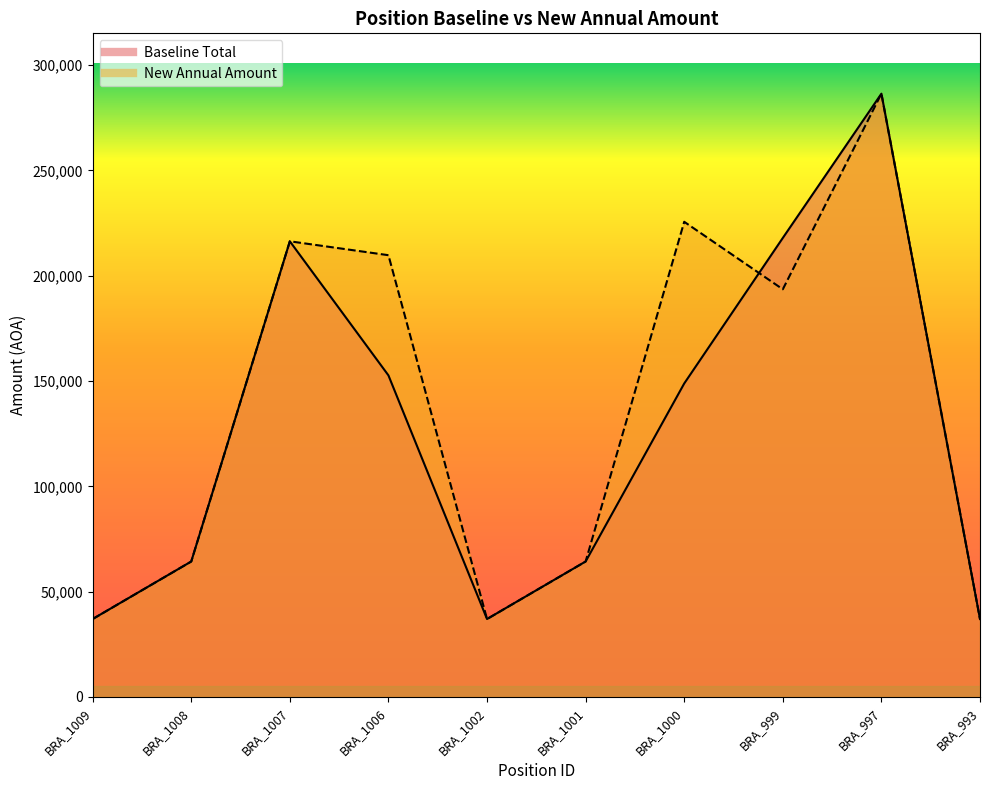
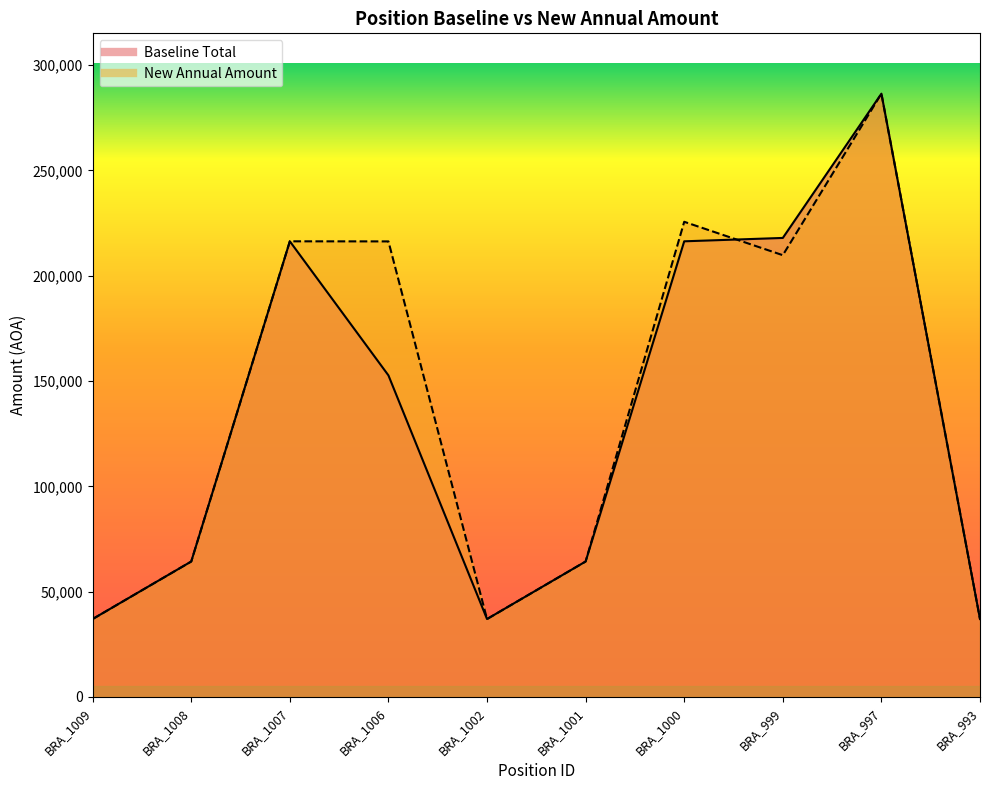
  {
    "Baseline Total": {
      "BRA_1006": "153,000",
-     "BRA_1000": "149,000",
+     "BRA_1000": "216,000",
      "BRA_999": "218,000"
    },
    "New Annual Amount": {
-     "BRA_1006": "210,000",
+     "BRA_1006": "216,000",
      "BRA_1000": "226,000",
-     "BRA_999": "194,000"
+     "BRA_999": "210,000"
    }
  }
